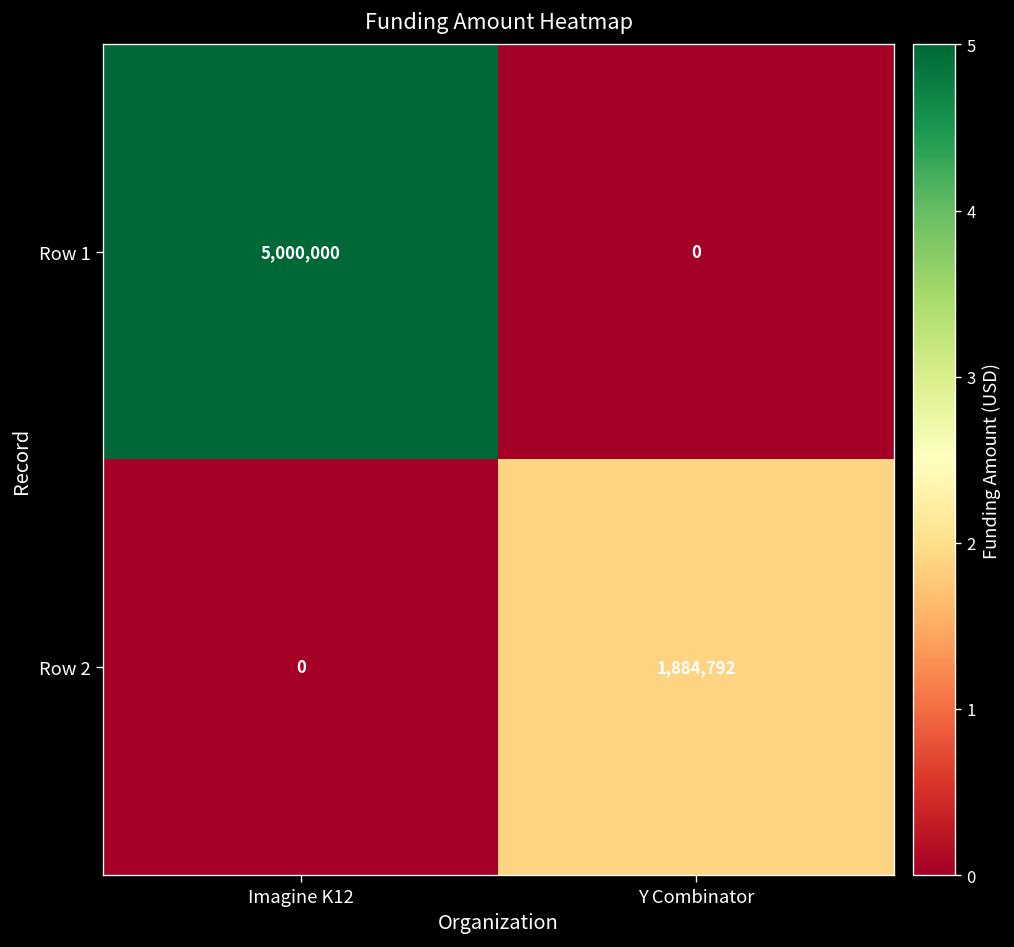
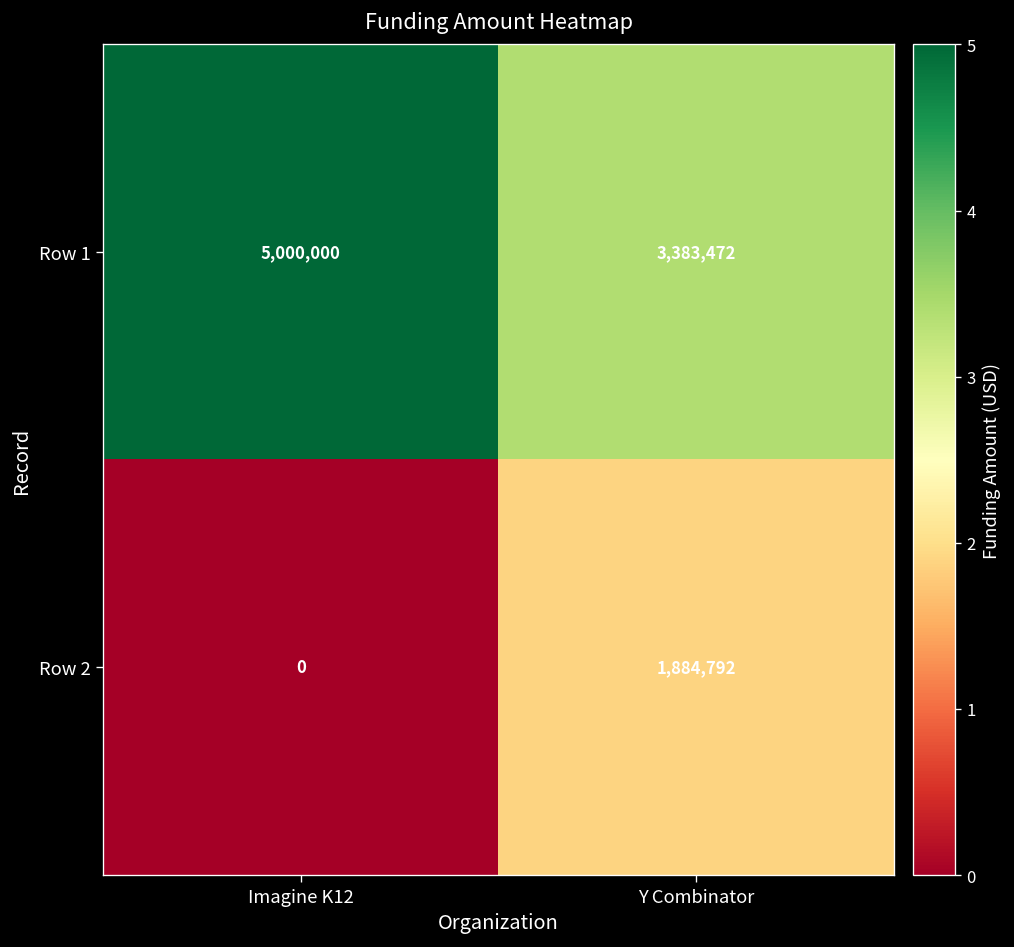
  {
    "Row 1": {
      "Imagine K12": "5,000,000",
-     "Y Combinator": "0"
+     "Y Combinator": "3,383,472"
    },
    "Row 2": {
      "Imagine K12": "0",
      "Y Combinator": "1,884,792"
    }
  }
